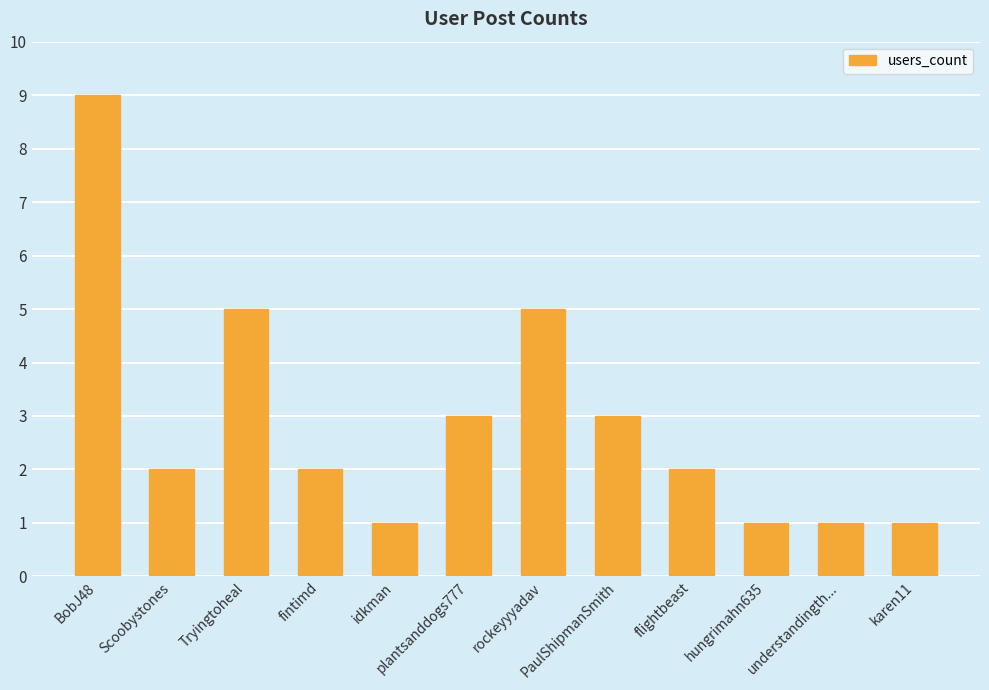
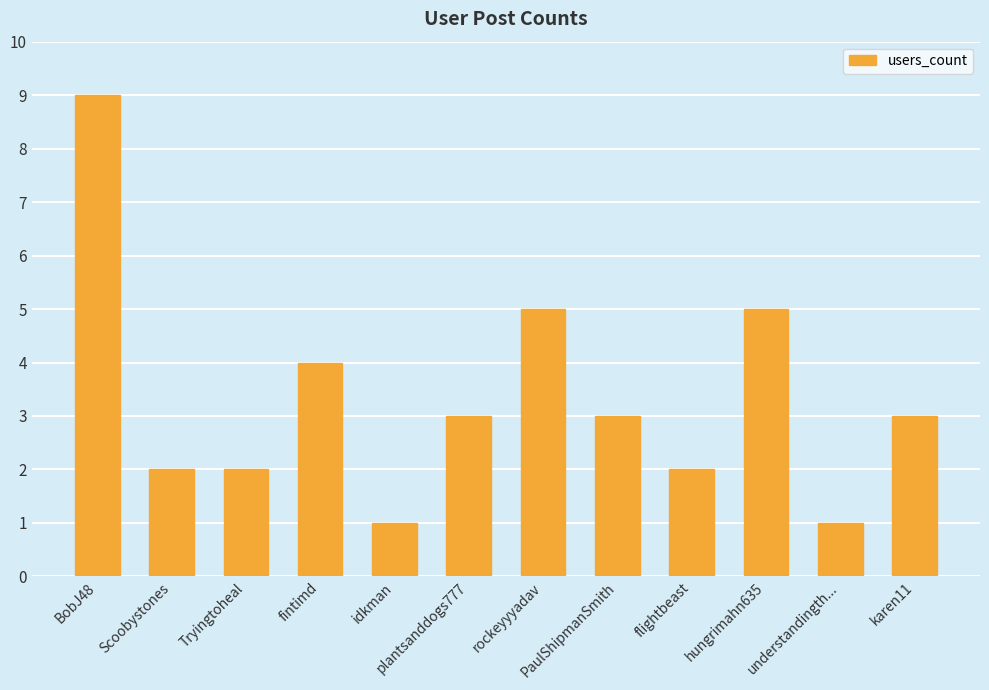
  {
    "BobJ48": 9,
    "Scoobystones": 2,
-   "Tryingtoheal": 5,
-   "fintimd": 2,
+   "Tryingtoheal": 2,
+   "fintimd": 4,
    "idkman": 1,
    "plantsanddogs777": 3,
    "rockeyyyadav": 5,
    "PaulShipmanSmith": 3,
    "flightbeast": 2,
-   "hungrimahn635": 1,
+   "hungrimahn635": 5,
    "understandingth...": 1,
-   "karen11": 1
+   "karen11": 3
  }
